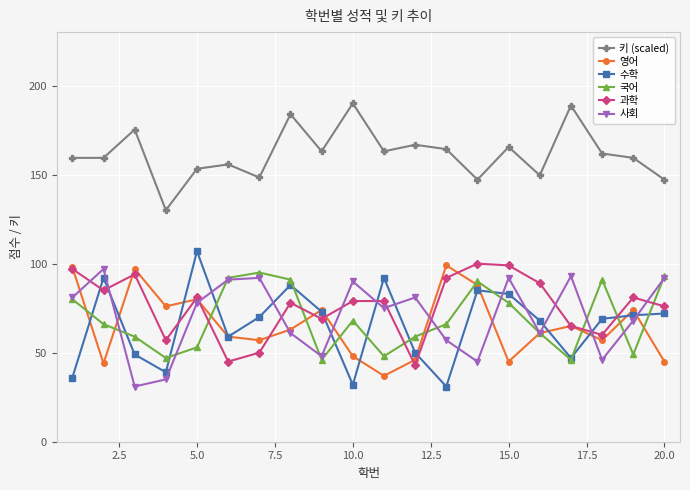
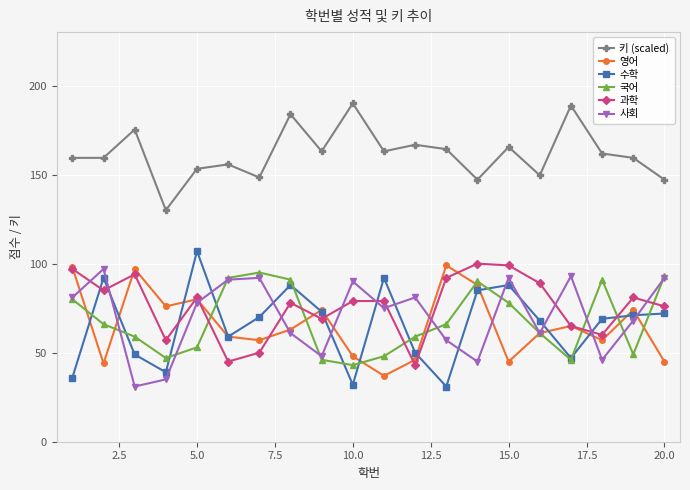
  {
    "키 (scaled)": {
      "5.0": 153,
      "10.0": 190,
      "15.0": 166,
      "20.0": 147
    },
    "영어": {
      "10.0": 48,
      "15.0": 45,
      "20.0": 45
    },
    "수학": {
      "5.0": 107,
      "10.0": 32,
-     "15.0": 83,
+     "15.0": 88,
      "20.0": 72
    },
    "국어": {
      "5.0": 53,
-     "10.0": 68,
+     "10.0": 43,
      "15.0": 78
    },
    "과학": {
      "10.0": 79,
      "15.0": 99,
      "20.0": 76
    },
    "사회": {
      "5.0": 78,
      "10.0": 90,
      "15.0": 92
    }
  }
